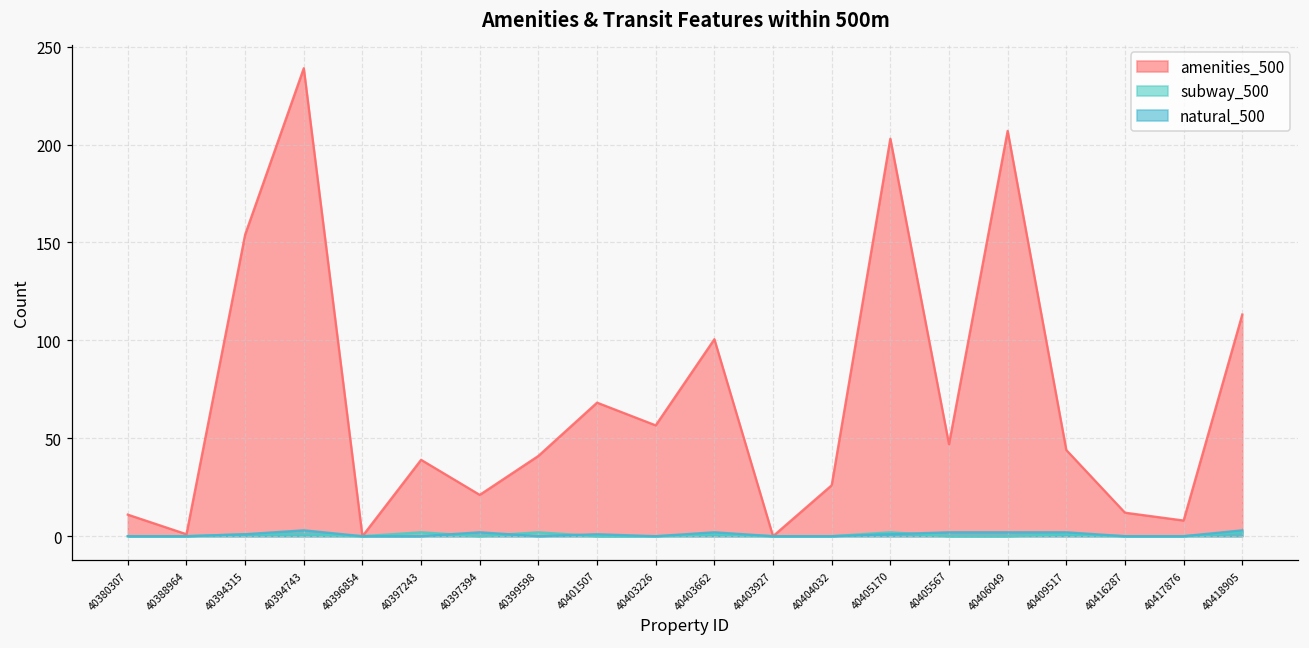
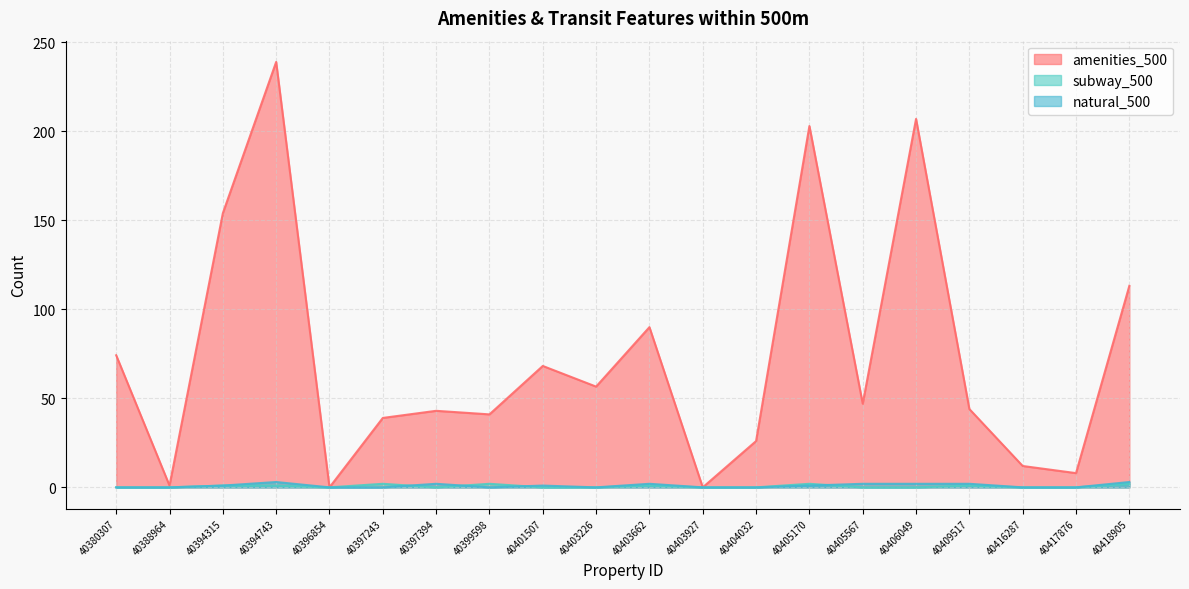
  {
    "amenities_500": {
-     "40380307": 11,
+     "40380307": 74,
      "40394315": 154,
      "40394743": 239,
      "40397243": 39,
-     "40397394": 21,
+     "40397394": 43,
      "40399598": 41,
      "40401507": 68,
      "40403226": 57,
-     "40403662": 101,
+     "40403662": 90,
      "40404032": 26,
      "40405170": 203,
      "40405567": 47,
      "40406049": 207,
      "40409517": 44,
      "40416287": 12,
      "40417876": 8,
      "40418905": 113
    }
  }
